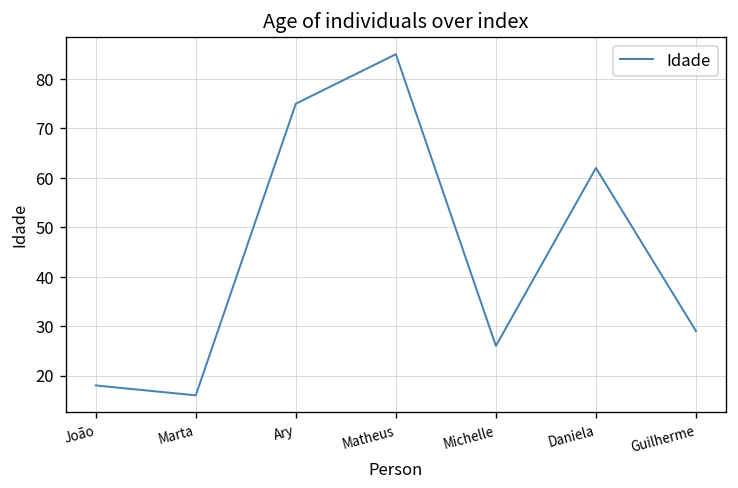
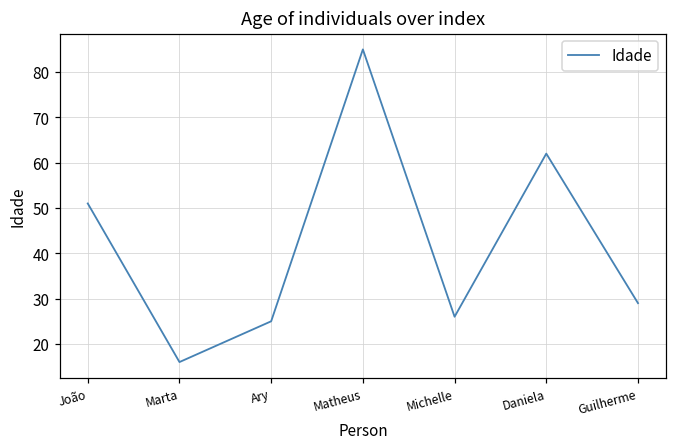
  {
-   "João": 18,
+   "João": 51,
    "Marta": 16,
-   "Ary": 75,
+   "Ary": 25,
    "Matheus": 85,
    "Michelle": 26,
    "Daniela": 62,
    "Guilherme": 29
  }
